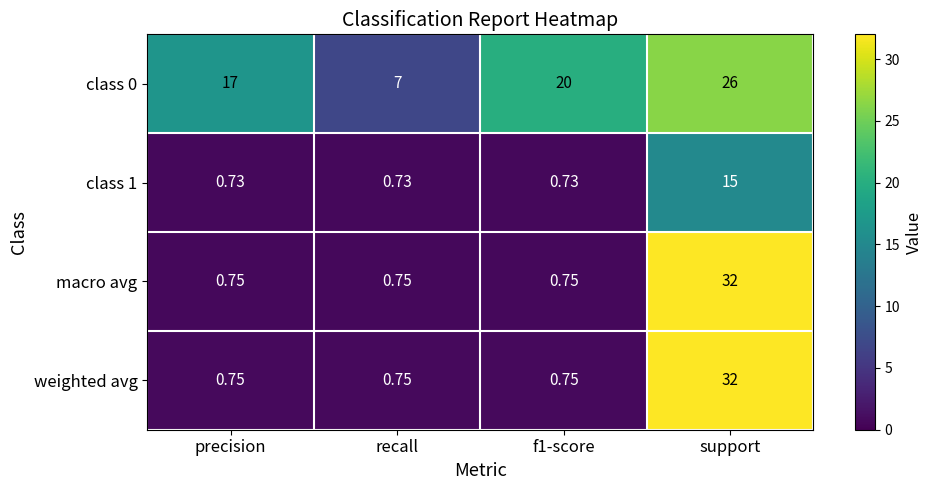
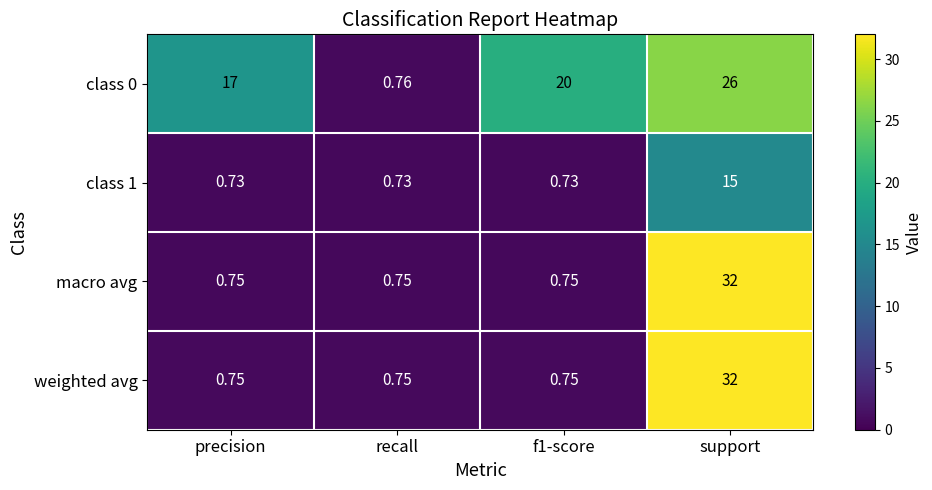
  {
    "class 0": {
      "precision": 17,
-     "recall": 7,
+     "recall": 0.76,
      "f1-score": 20,
      "support": 26
    },
    "class 1": {
      "precision": 0.73,
      "recall": 0.73,
      "f1-score": 0.73,
      "support": 15
    },
    "macro avg": {
      "precision": 0.75,
      "recall": 0.75,
      "f1-score": 0.75,
      "support": 32
    },
    "weighted avg": {
      "precision": 0.75,
      "recall": 0.75,
      "f1-score": 0.75,
      "support": 32
    }
  }
